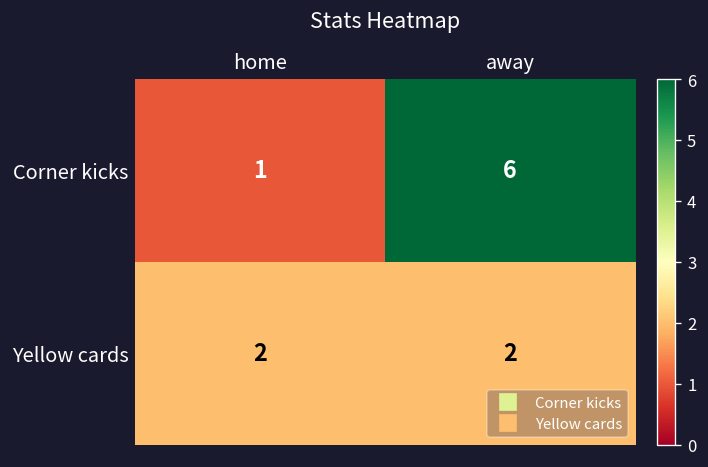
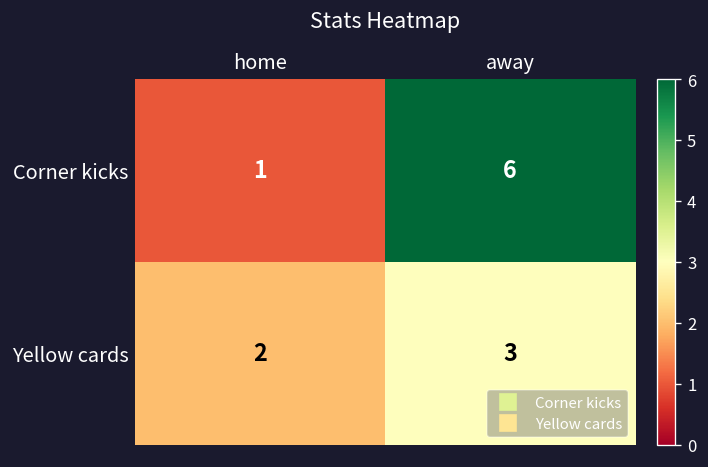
  {
    "Corner kicks": {
      "home": 1,
      "away": 6
    },
    "Yellow cards": {
      "home": 2,
-     "away": 2
+     "away": 3
    }
  }
